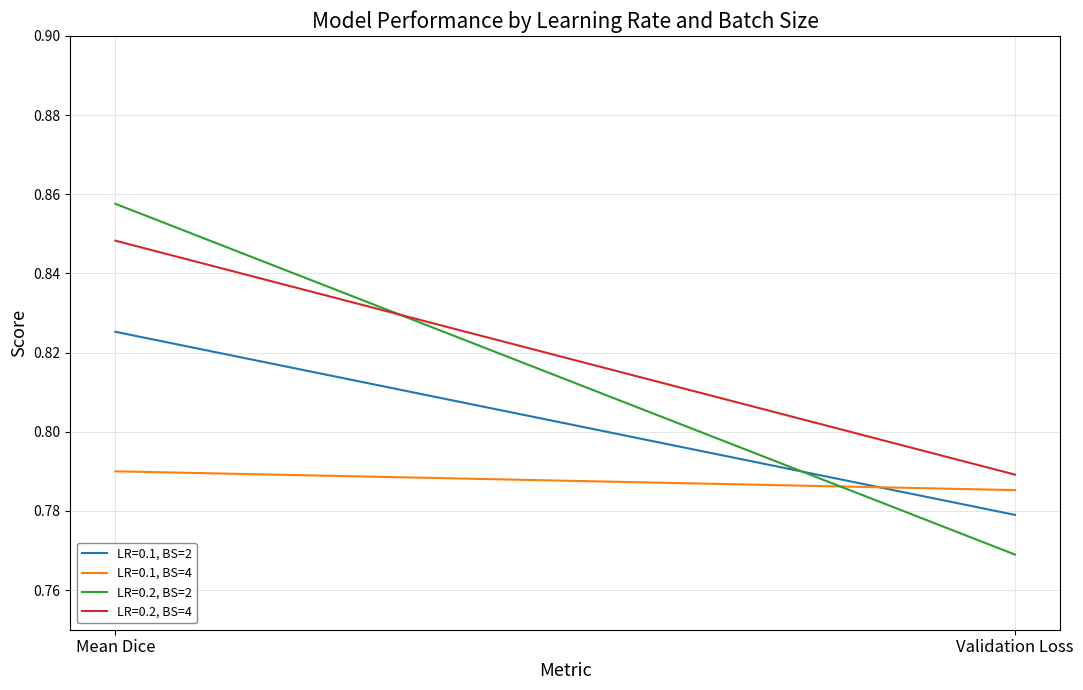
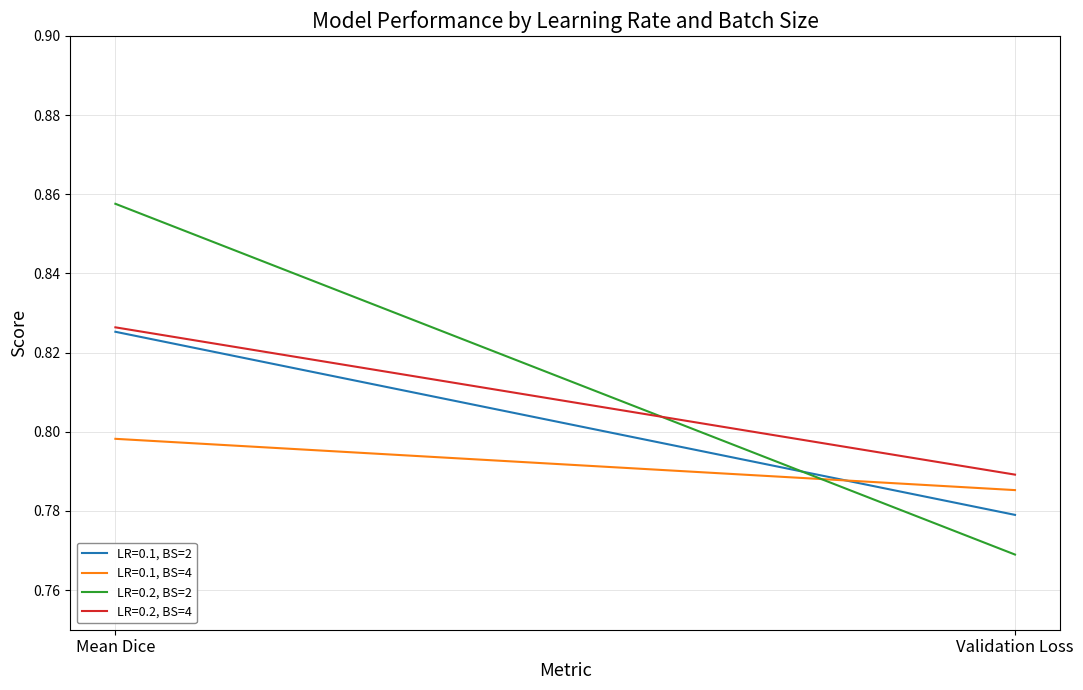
  {
    "LR=0.1, BS=2": {
      "Mean Dice": 0.825,
      "Validation Loss": 0.779
    },
    "LR=0.1, BS=4": {
-     "Mean Dice": 0.790,
+     "Mean Dice": 0.798,
      "Validation Loss": 0.785
    },
    "LR=0.2, BS=2": {
      "Mean Dice": 0.858,
      "Validation Loss": 0.769
    },
    "LR=0.2, BS=4": {
-     "Mean Dice": 0.848,
+     "Mean Dice": 0.826,
      "Validation Loss": 0.789
    }
  }
